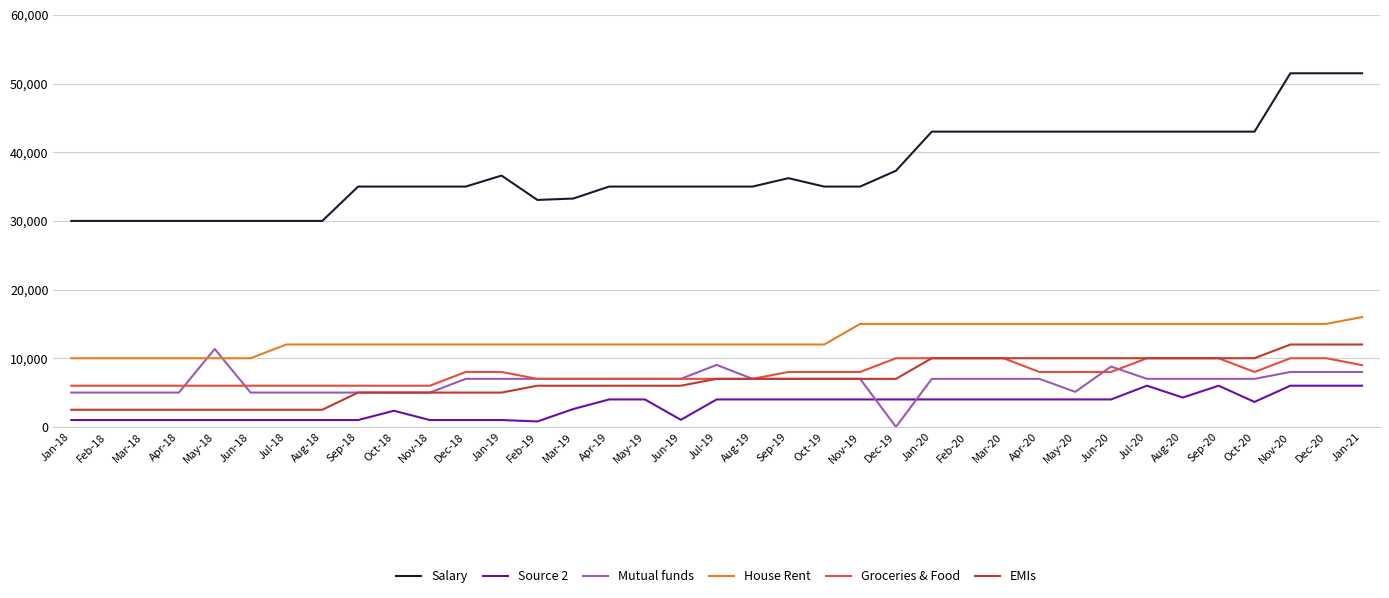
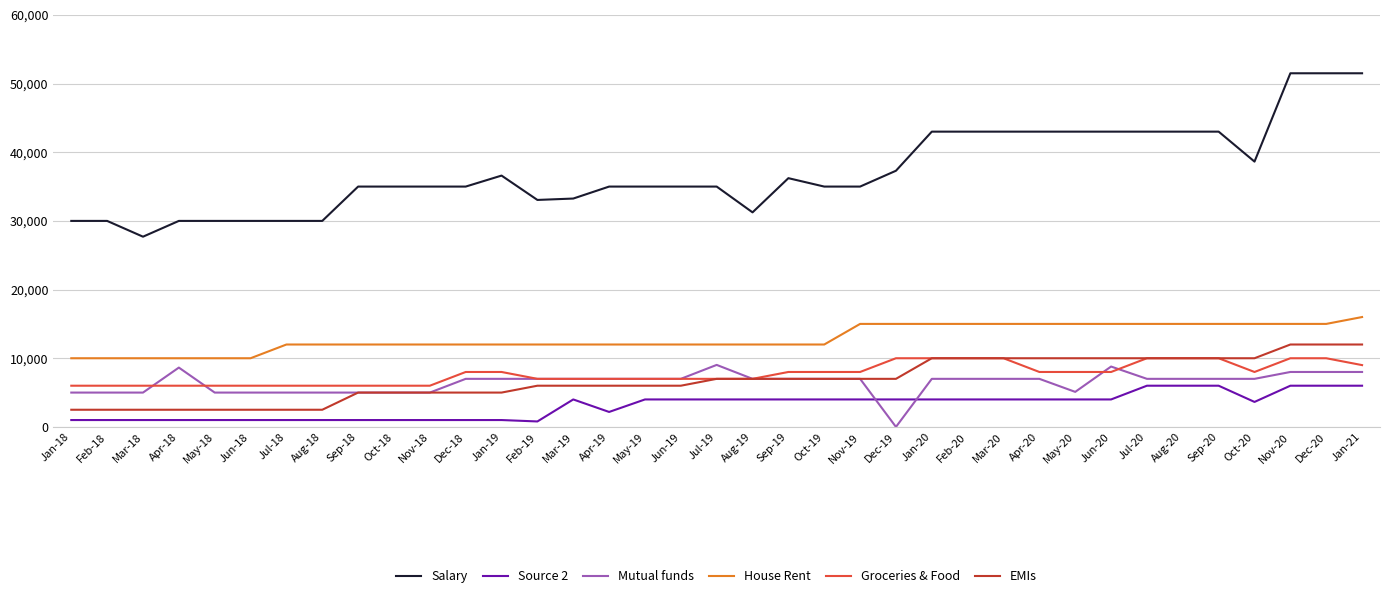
  {
    "Salary": {
      "Jan-18": "30,000",
      "Feb-18": "30,000",
-     "Mar-18": "30,000",
+     "Mar-18": "28,000",
      "Apr-18": "30,000",
      "May-18": "30,000",
      "Jun-18": "30,000",
      "Jul-18": "30,000",
      "Aug-18": "30,000",
      "Sep-18": "35,000",
      "Oct-18": "35,000",
      "Nov-18": "35,000",
      "Dec-18": "35,000",
      "Jan-19": "37,000",
      "Feb-19": "33,000",
      "Mar-19": "33,000",
      "Apr-19": "35,000",
      "May-19": "35,000",
      "Jun-19": "35,000",
      "Jul-19": "35,000",
-     "Aug-19": "35,000",
+     "Aug-19": "31,000",
      "Sep-19": "36,000",
      "Oct-19": "35,000",
      "Nov-19": "35,000",
      "Dec-19": "37,000",
      "Jan-20": "43,000",
      "Feb-20": "43,000",
      "Mar-20": "43,000",
      "Apr-20": "43,000",
      "May-20": "43,000",
      "Jun-20": "43,000",
      "Jul-20": "43,000",
      "Aug-20": "43,000",
      "Sep-20": "43,000",
-     "Oct-20": "43,000",
+     "Oct-20": "39,000",
      "Nov-20": "52,000",
      "Dec-20": "52,000",
      "Jan-21": "52,000"
    },
    "Source 2": {
      "Jan-18": "1,000",
      "Feb-18": "1,000",
      "Mar-18": "1,000",
      "Apr-18": "1,000",
      "May-18": "1,000",
      "Jun-18": "1,000",
      "Jul-18": "1,000",
      "Aug-18": "1,000",
      "Sep-18": "1,000",
-     "Oct-18": "2,000",
+     "Oct-18": "1,000",
      "Nov-18": "1,000",
      "Dec-18": "1,000",
      "Jan-19": "1,000",
      "Feb-19": "1,000",
-     "Mar-19": "3,000",
-     "Apr-19": "4,000",
+     "Mar-19": "4,000",
+     "Apr-19": "2,000",
      "May-19": "4,000",
-     "Jun-19": "1,000",
+     "Jun-19": "4,000",
      "Jul-19": "4,000",
      "Aug-19": "4,000",
      "Sep-19": "4,000",
      "Oct-19": "4,000",
      "Nov-19": "4,000",
      "Dec-19": "4,000",
      "Jan-20": "4,000",
      "Feb-20": "4,000",
      "Mar-20": "4,000",
      "Apr-20": "4,000",
      "May-20": "4,000",
      "Jun-20": "4,000",
      "Jul-20": "6,000",
-     "Aug-20": "4,000",
+     "Aug-20": "6,000",
      "Sep-20": "6,000",
      "Oct-20": "4,000",
      "Nov-20": "6,000",
      "Dec-20": "6,000",
      "Jan-21": "6,000"
    },
    "Mutual funds": {
      "Jan-18": "5,000",
      "Feb-18": "5,000",
      "Mar-18": "5,000",
-     "Apr-18": "5,000",
-     "May-18": "11,000",
+     "Apr-18": "9,000",
+     "May-18": "5,000",
      "Jun-18": "5,000",
      "Jul-18": "5,000",
      "Aug-18": "5,000",
      "Dec-18": "7,000",
      "Jan-19": "7,000",
      "Jul-19": "9,000",
      "Dec-19": "0",
      "Jan-20": "7,000",
      "Feb-20": "7,000",
      "Mar-20": "7,000",
      "Apr-20": "7,000",
      "May-20": "5,000",
      "Jun-20": "9,000",
      "Jul-20": "7,000",
      "Aug-20": "7,000",
      "Sep-20": "7,000",
      "Oct-20": "7,000",
      "Nov-20": "8,000",
      "Dec-20": "8,000",
      "Jan-21": "8,000"
    }
  }
